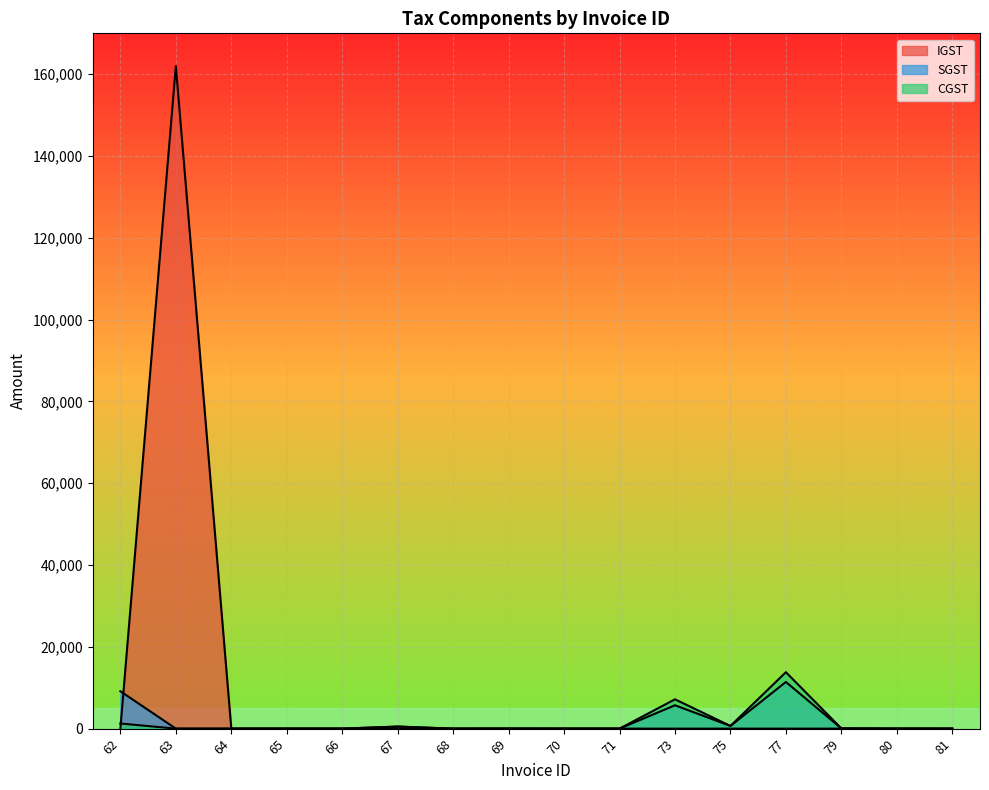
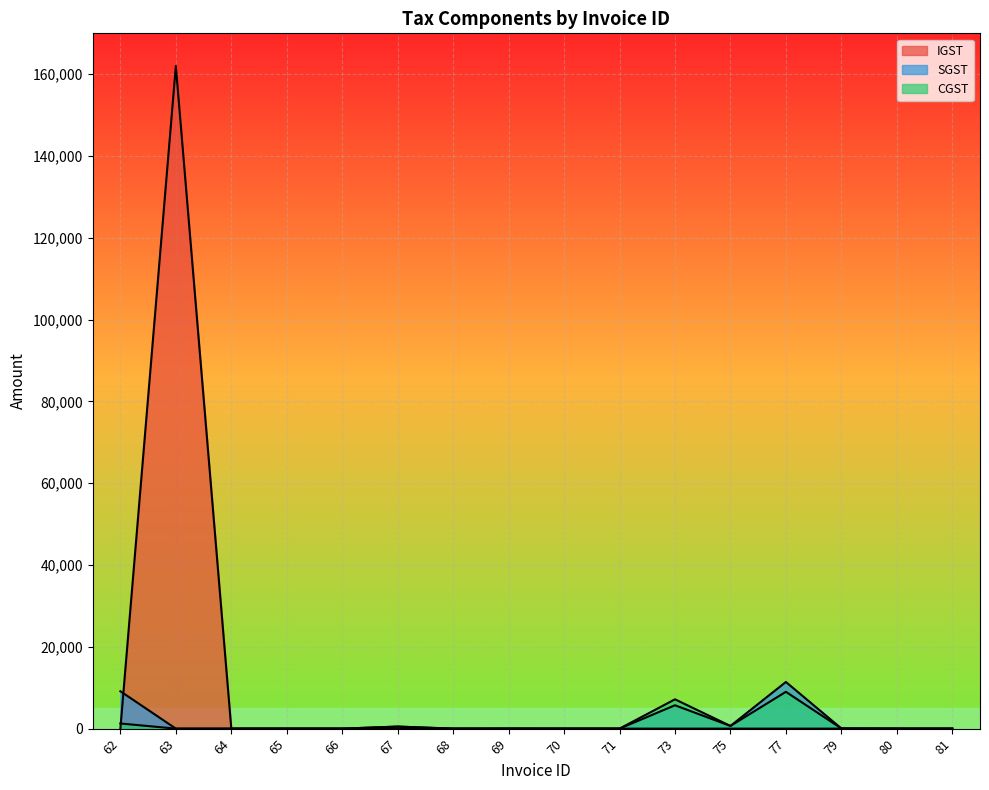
  {
    "IGST": {
      "63": "162,000"
    },
    "SGST": {
      "62": "9,000",
      "73": "6,000",
      "77": "11,000"
    },
    "CGST": {
      "73": "7,000",
-     "77": "14,000"
+     "77": "9,000"
    }
  }
